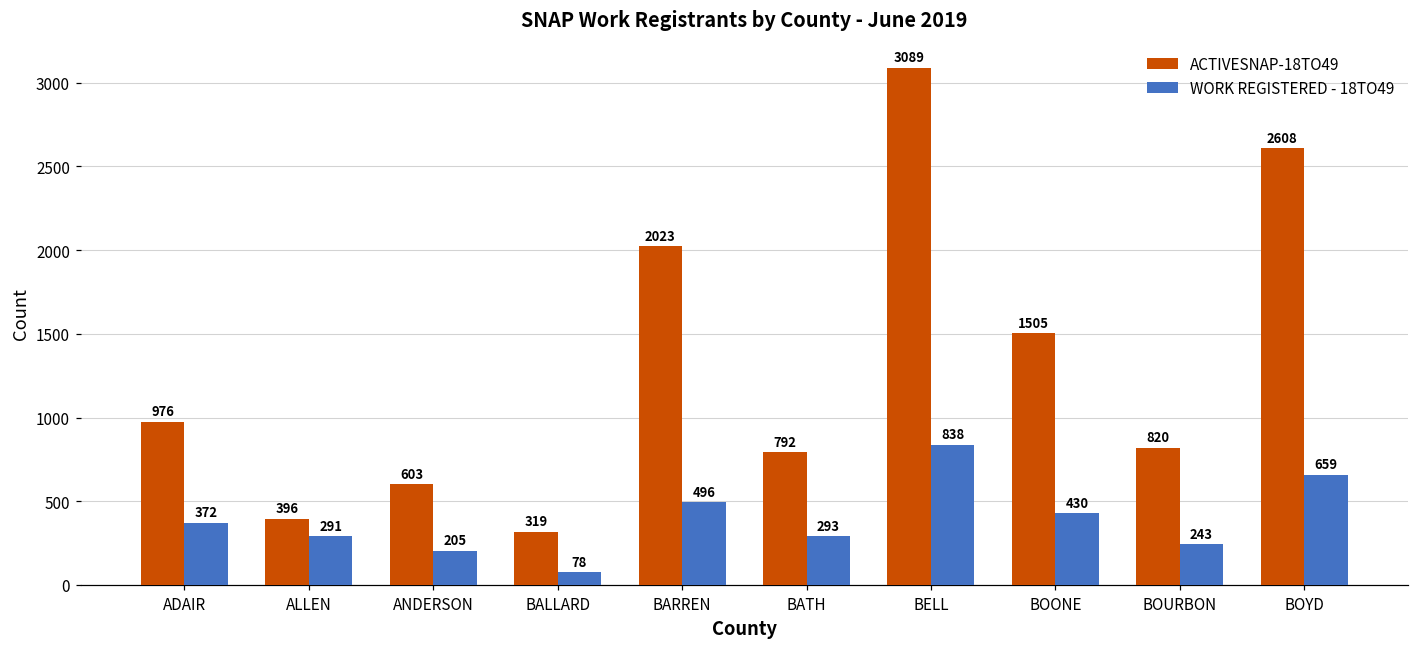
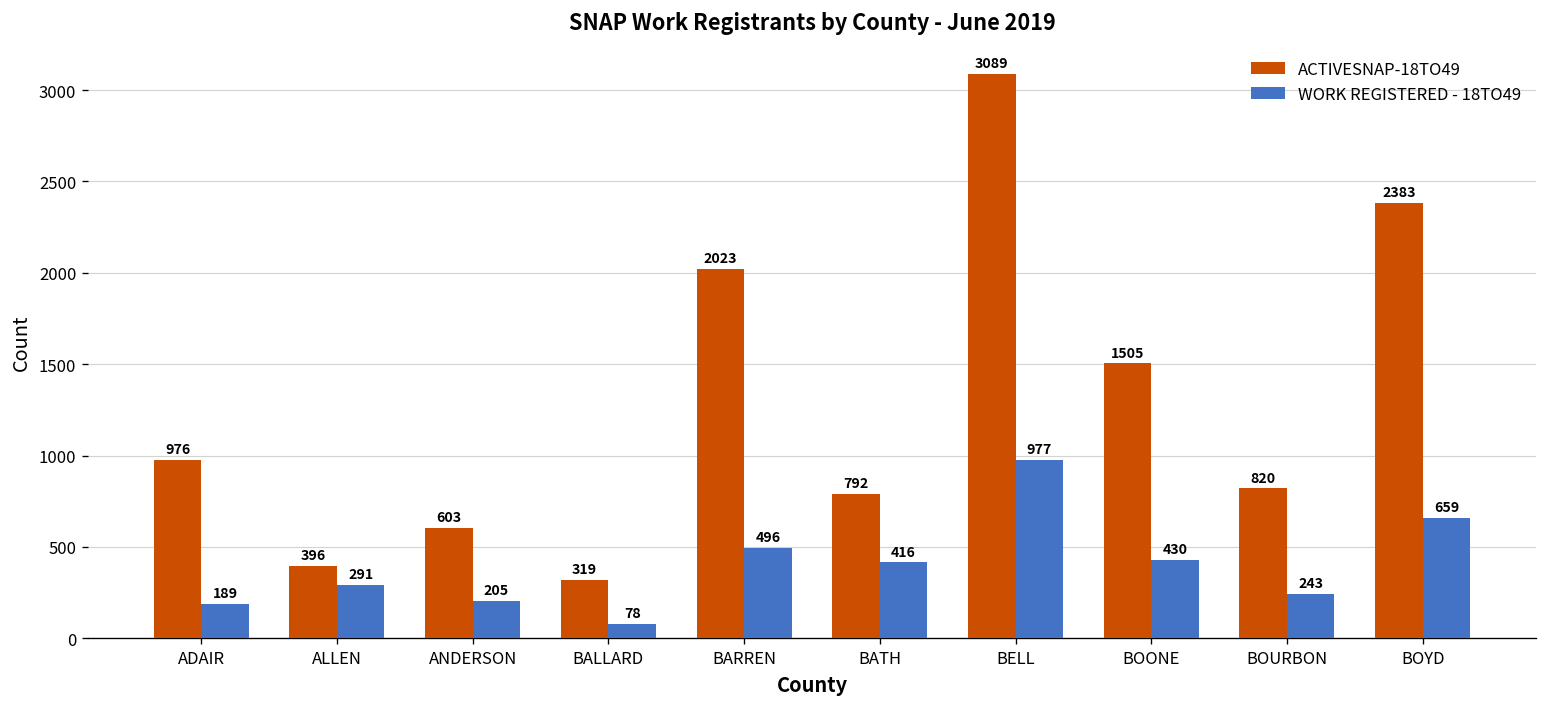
  {
    "ACTIVESNAP-18TO49": {
      "ADAIR": 976,
      "ALLEN": 396,
      "ANDERSON": 603,
      "BALLARD": 319,
      "BARREN": 2023,
      "BATH": 792,
      "BELL": 3089,
      "BOONE": 1505,
      "BOURBON": 820,
-     "BOYD": 2608
+     "BOYD": 2383
    },
    "WORK REGISTERED - 18TO49": {
-     "ADAIR": 372,
+     "ADAIR": 189,
      "ALLEN": 291,
      "ANDERSON": 205,
      "BALLARD": 78,
      "BARREN": 496,
-     "BATH": 293,
-     "BELL": 838,
+     "BATH": 416,
+     "BELL": 977,
      "BOONE": 430,
      "BOURBON": 243,
      "BOYD": 659
    }
  }
